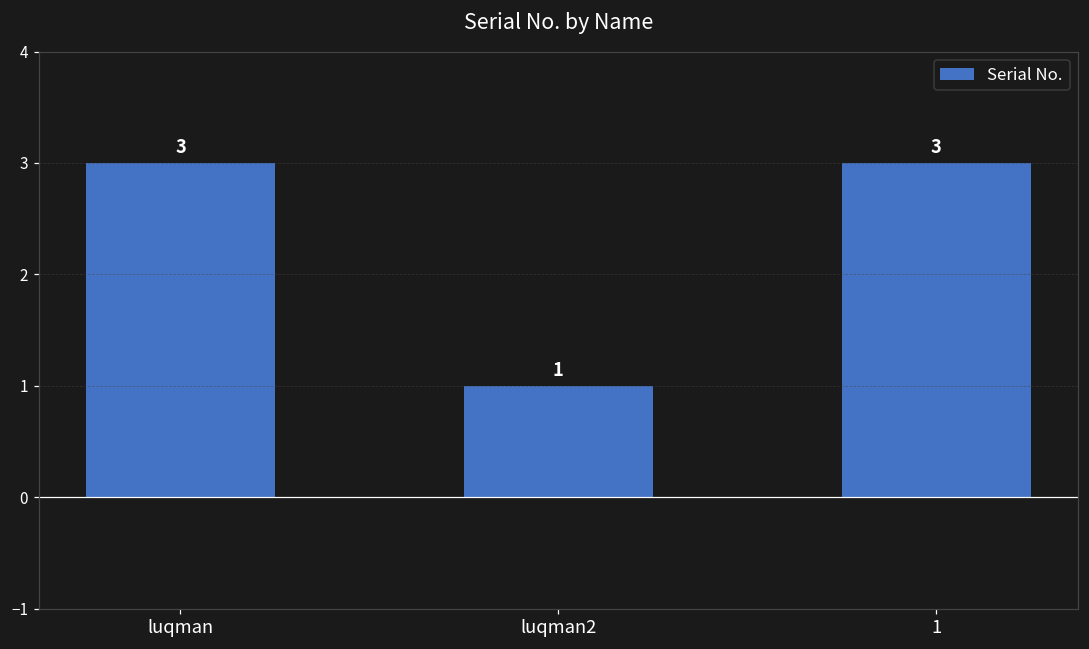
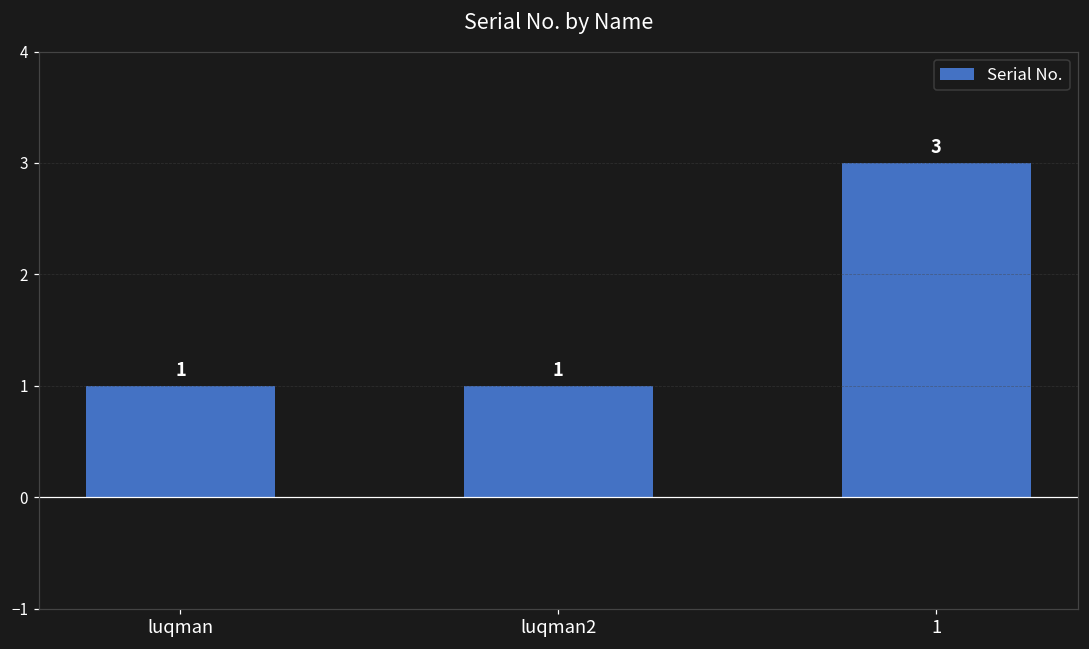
  {
-   "luqman": 3,
+   "luqman": 1,
    "luqman2": 1,
    "1": 3
  }
